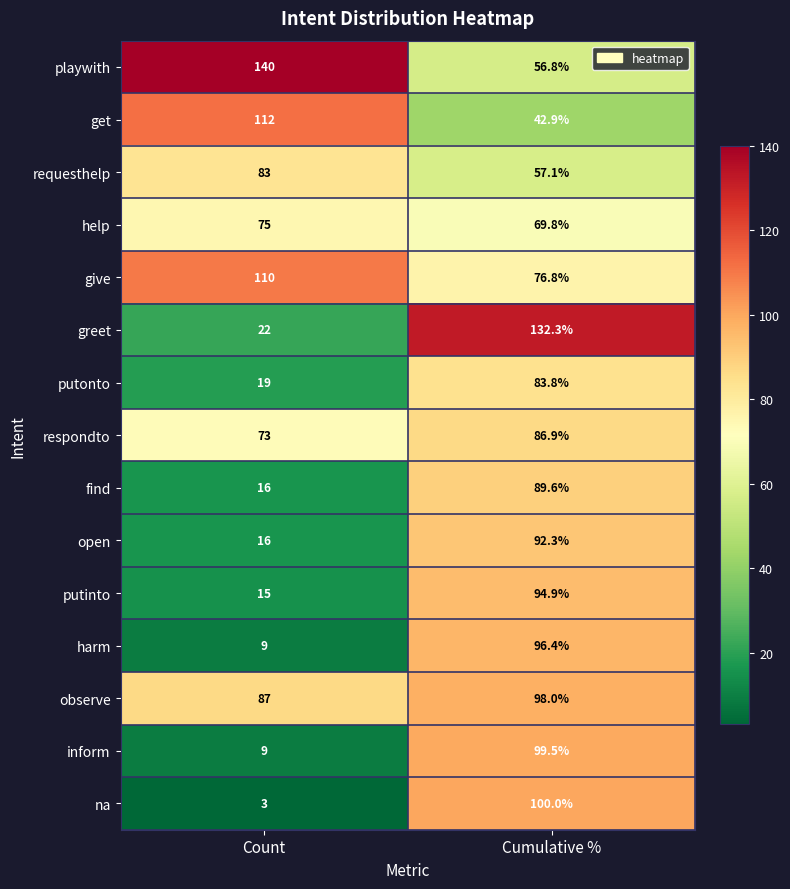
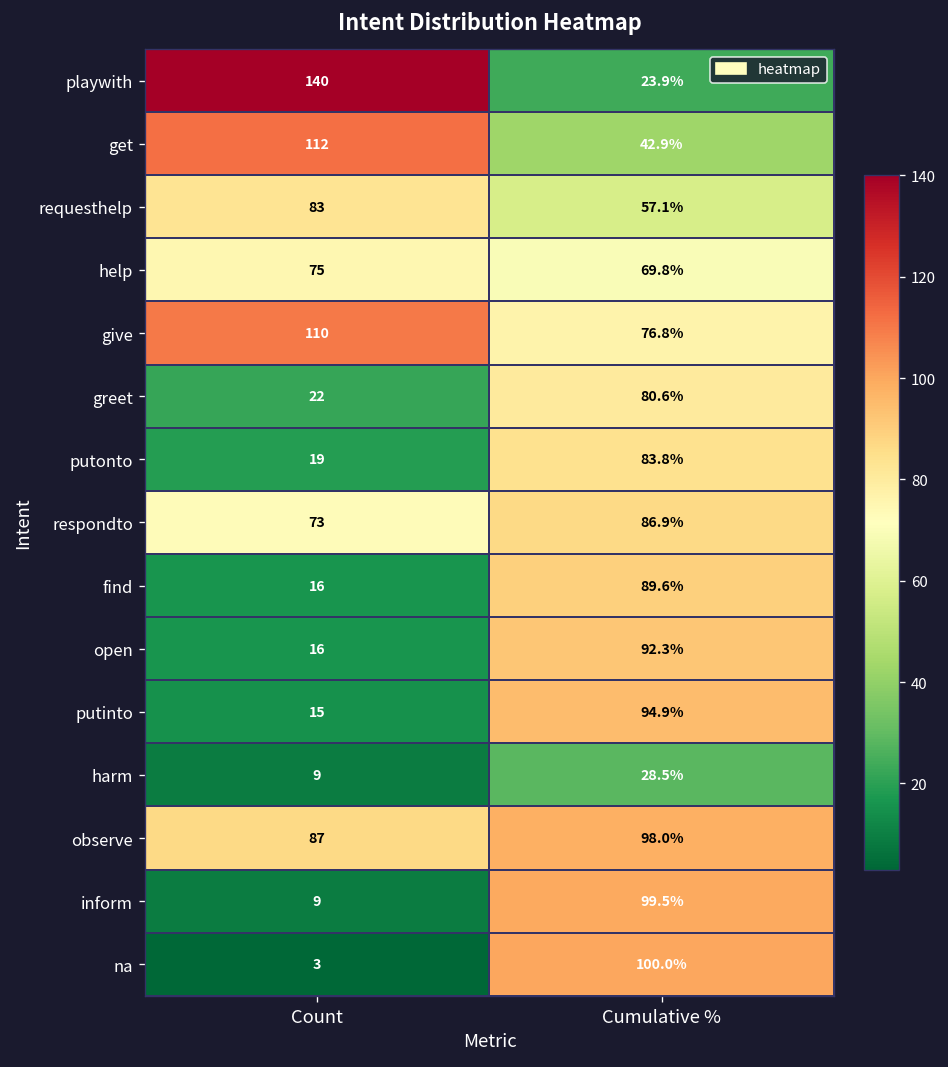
  {
    "playwith": {
      "Count": "140",
-     "Cumulative %": "56.8%"
+     "Cumulative %": "23.9%"
    },
    "get": {
      "Count": "112",
      "Cumulative %": "42.9%"
    },
    "requesthelp": {
      "Count": "83",
      "Cumulative %": "57.1%"
    },
    "help": {
      "Count": "75",
      "Cumulative %": "69.8%"
    },
    "give": {
      "Count": "110",
      "Cumulative %": "76.8%"
    },
    "greet": {
      "Count": "22",
-     "Cumulative %": "132.3%"
+     "Cumulative %": "80.6%"
    },
    "putonto": {
      "Count": "19",
      "Cumulative %": "83.8%"
    },
    "respondto": {
      "Count": "73",
      "Cumulative %": "86.9%"
    },
    "find": {
      "Count": "16",
      "Cumulative %": "89.6%"
    },
    "open": {
      "Count": "16",
      "Cumulative %": "92.3%"
    },
    "putinto": {
      "Count": "15",
      "Cumulative %": "94.9%"
    },
    "harm": {
      "Count": "9",
-     "Cumulative %": "96.4%"
+     "Cumulative %": "28.5%"
    },
    "observe": {
      "Count": "87",
      "Cumulative %": "98.0%"
    },
    "inform": {
      "Count": "9",
      "Cumulative %": "99.5%"
    },
    "na": {
      "Count": "3",
      "Cumulative %": "100.0%"
    }
  }
